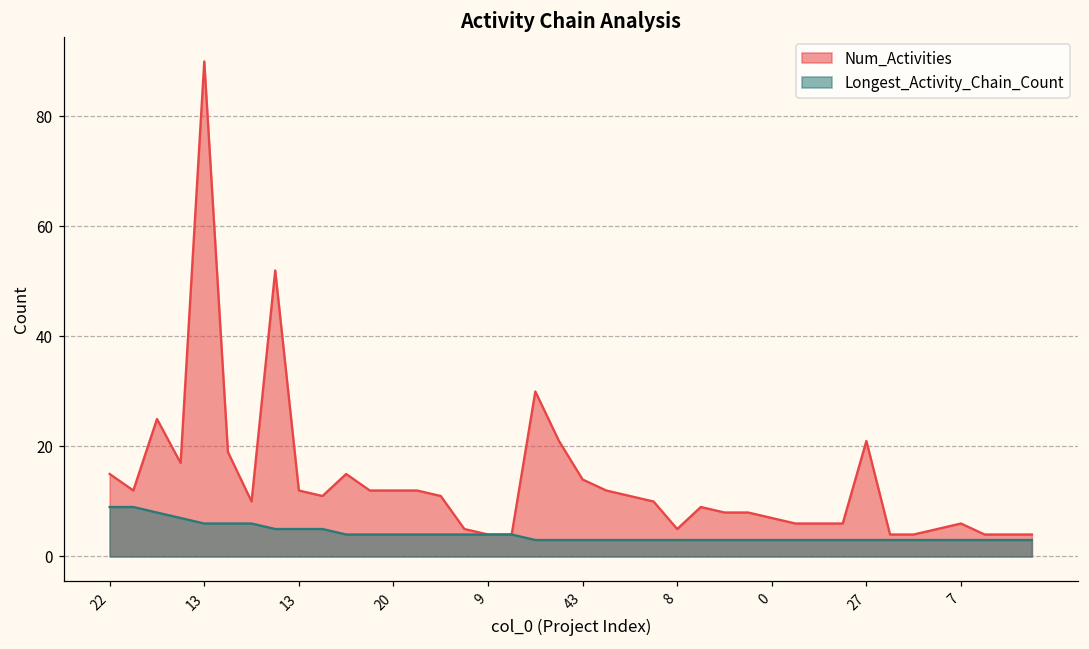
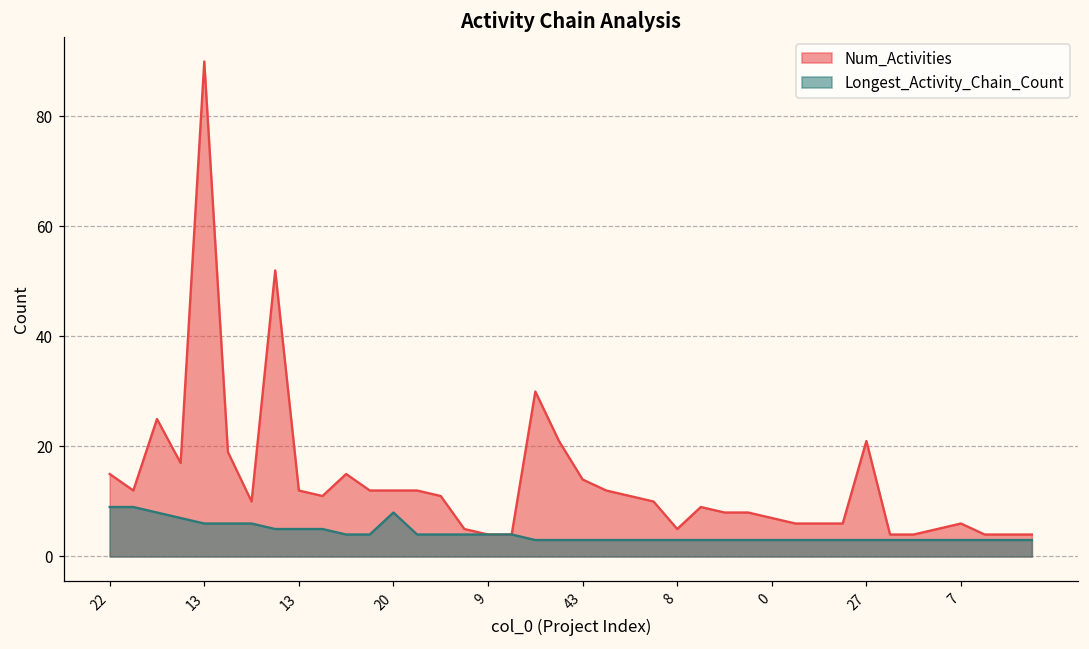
  {
    "Num_Activities": {
      "20": 12,
      "43": 14,
      "8": 5,
      "27": 21,
      "7": 6
    },
    "Longest_Activity_Chain_Count": {
-     "20": 4,
+     "20": 8,
      "43": 3,
      "8": 3,
      "27": 3,
      "7": 3
    }
  }
